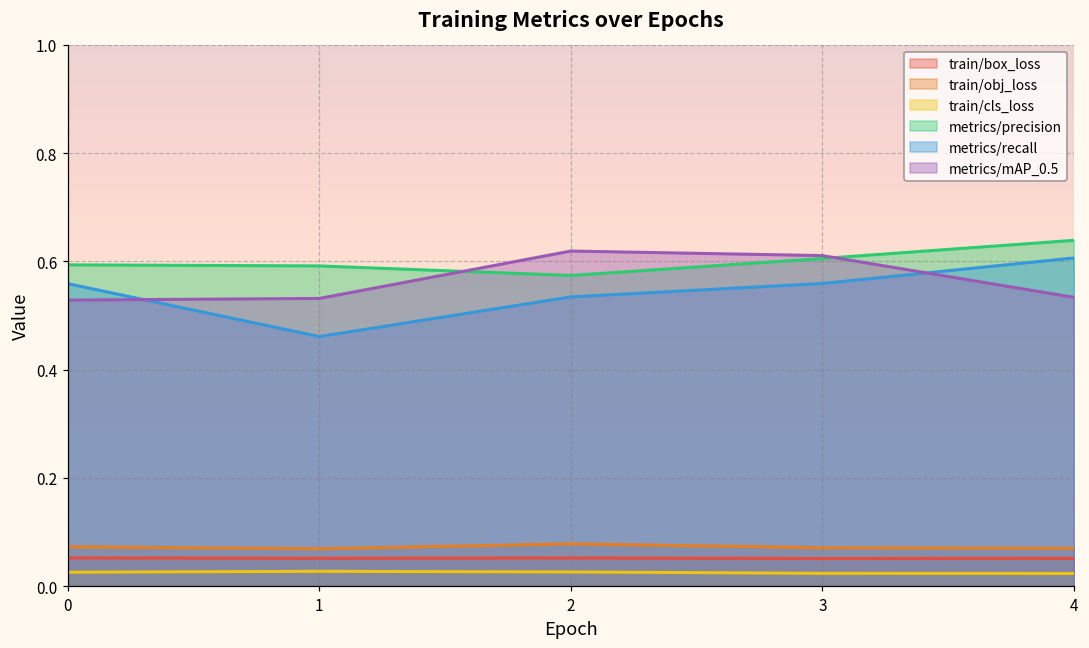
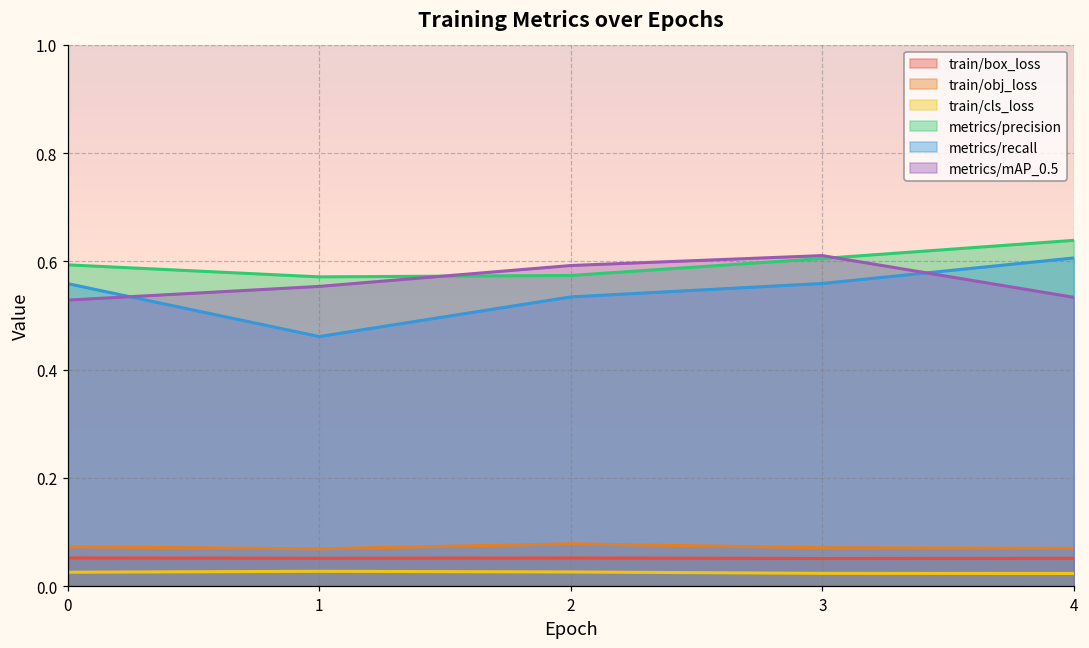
  {
    "metrics/precision": {
      "0": 0.59,
-     "1": 0.59,
+     "1": 0.57,
      "2": 0.57,
      "3": 0.61,
      "4": 0.64
    },
    "metrics/recall": {
      "0": 0.56,
      "1": 0.46,
      "2": 0.53,
      "3": 0.56,
      "4": 0.61
    },
    "metrics/mAP_0.5": {
      "0": 0.53,
-     "1": 0.53,
-     "2": 0.62,
+     "1": 0.55,
+     "2": 0.59,
      "3": 0.61,
      "4": 0.53
    }
  }
